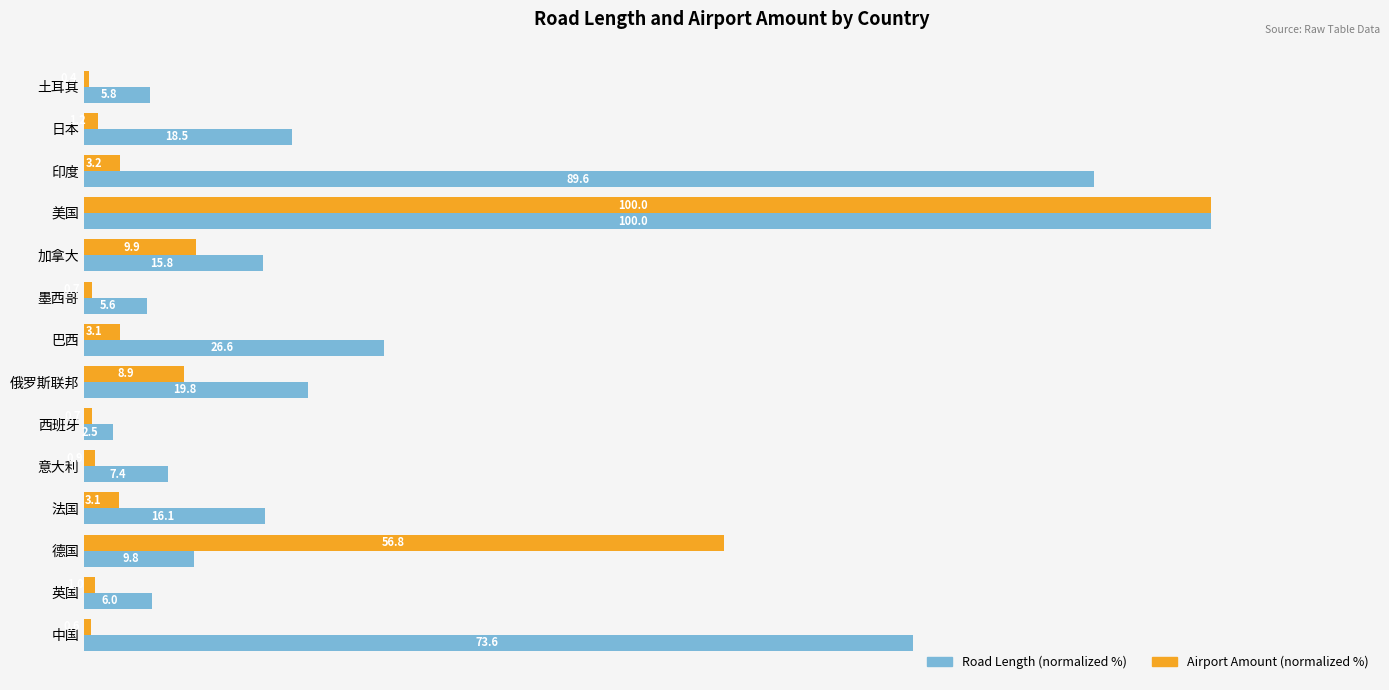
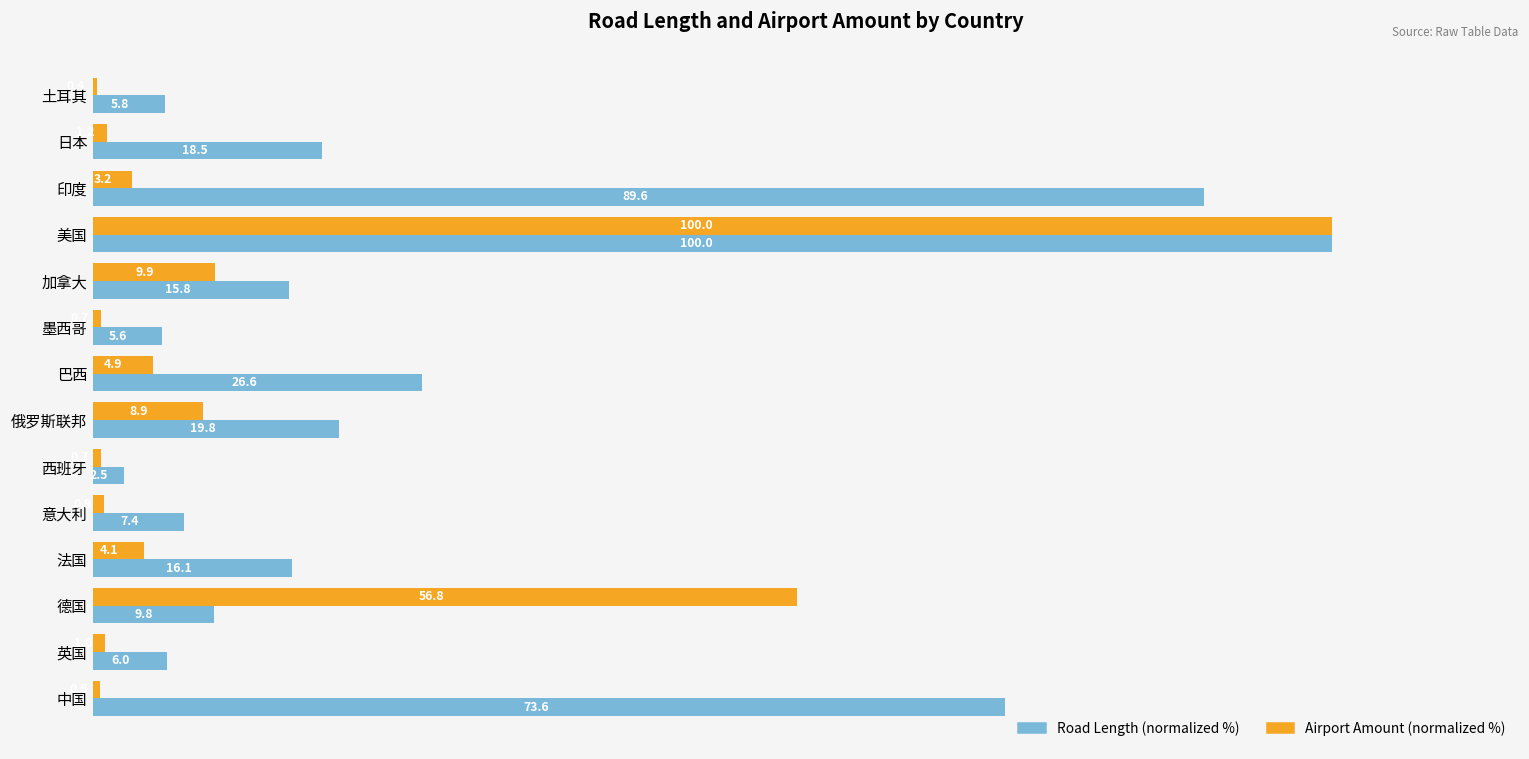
  {
    "Road Length (normalized %)": {
      "土耳其": 5.8,
      "日本": 18.5,
      "印度": 89.6,
      "美国": 100.0,
      "加拿大": 15.8,
      "墨西哥": 5.6,
      "巴西": 26.6,
      "俄罗斯联邦": 19.8,
      "西班牙": 2.5,
      "意大利": 7.4,
      "法国": 16.1,
      "德国": 9.8,
      "英国": 6.0,
      "中国": 73.6
    },
    "Airport Amount (normalized %)": {
      "印度": 3.2,
      "美国": 100.0,
      "加拿大": 9.9,
-     "巴西": 3.1,
+     "巴西": 4.9,
      "俄罗斯联邦": 8.9,
-     "法国": 3.1,
+     "法国": 4.1,
      "德国": 56.8
    }
  }
